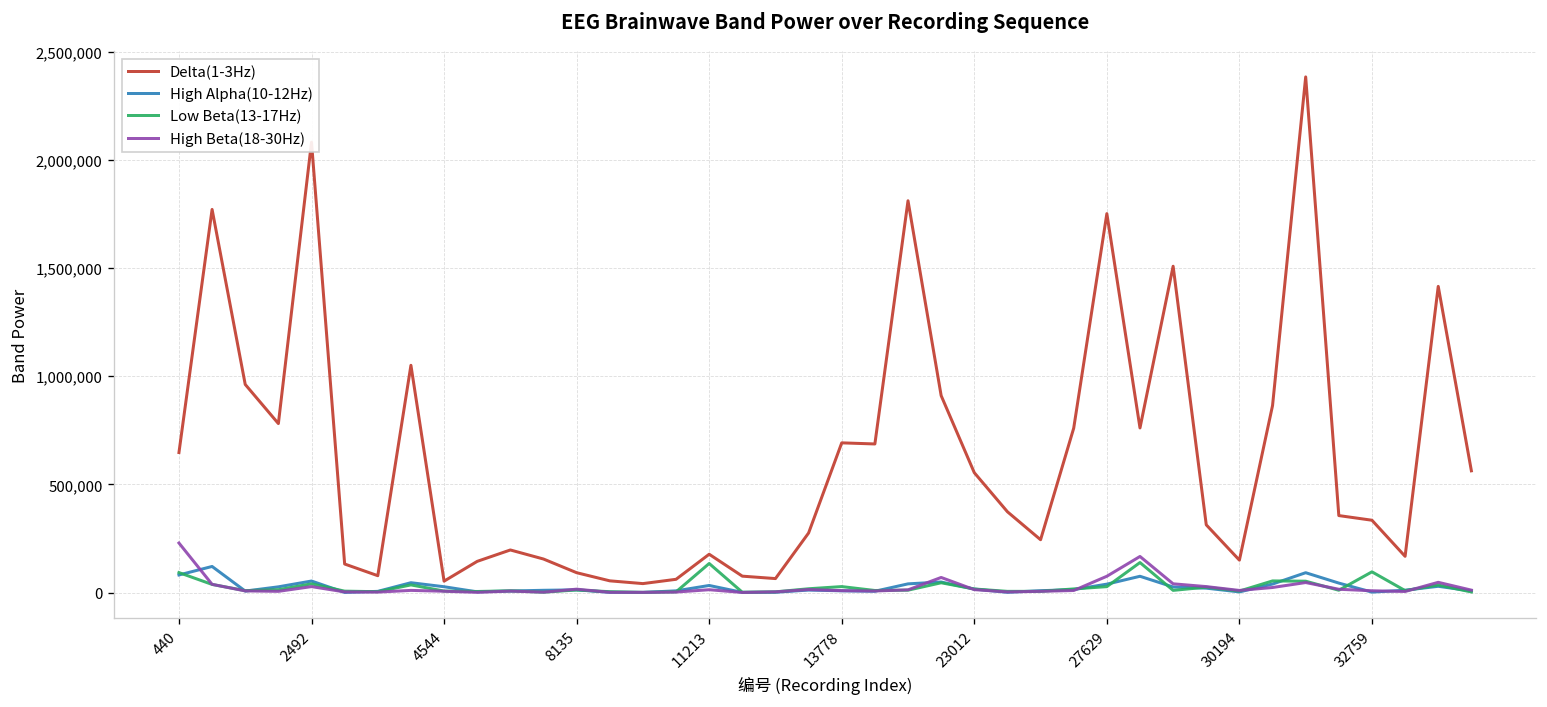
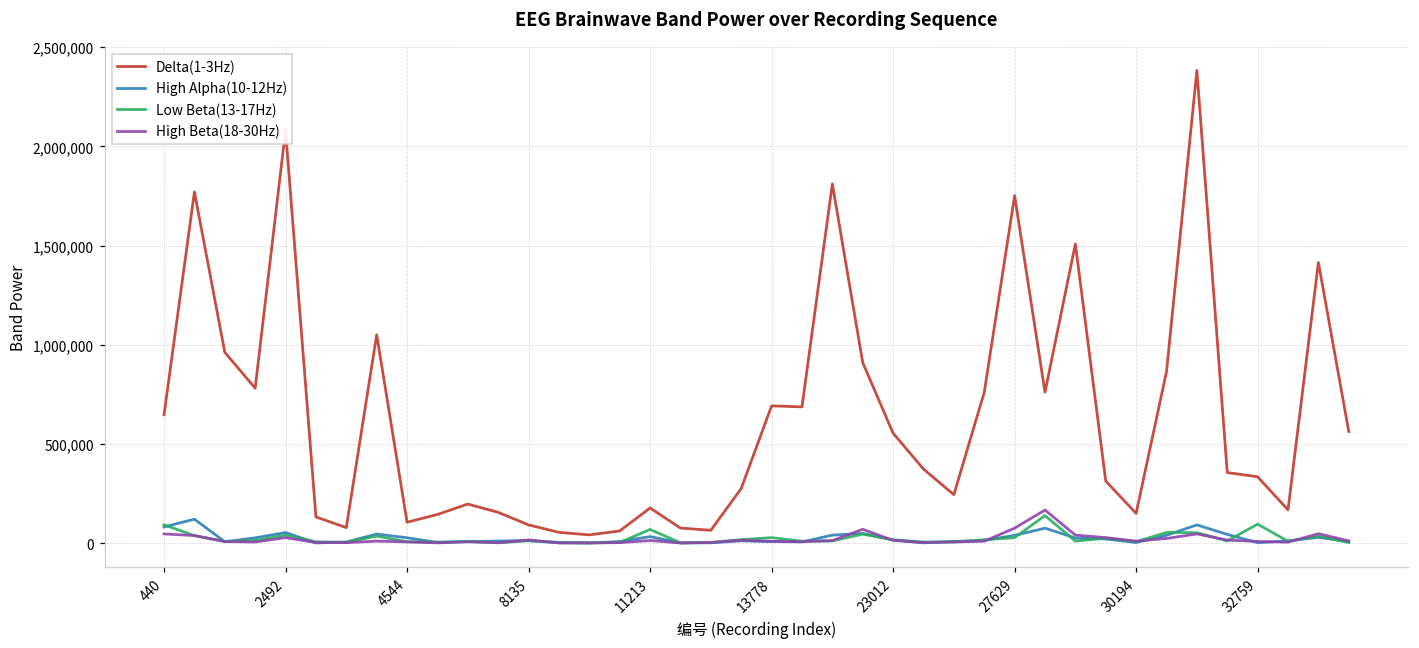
  {
    "Delta(1-3Hz)": {
      "440": "650,000",
-     "4544": "50,000",
+     "4544": "110,000",
      "8135": "90,000",
      "11213": "180,000",
      "13778": "690,000",
      "23012": "550,000",
      "27629": "1,750,000",
      "30194": "150,000",
      "32759": "330,000"
    },
    "High Alpha(10-12Hz)": {
      "4544": "30,000",
      "11213": "30,000"
    },
    "Low Beta(13-17Hz)": {
-     "11213": "130,000",
+     "11213": "70,000",
      "13778": "30,000",
      "32759": "100,000"
    },
    "High Beta(18-30Hz)": {
-     "440": "230,000",
+     "440": "50,000",
      "11213": "10,000",
      "27629": "80,000"
    }
  }
